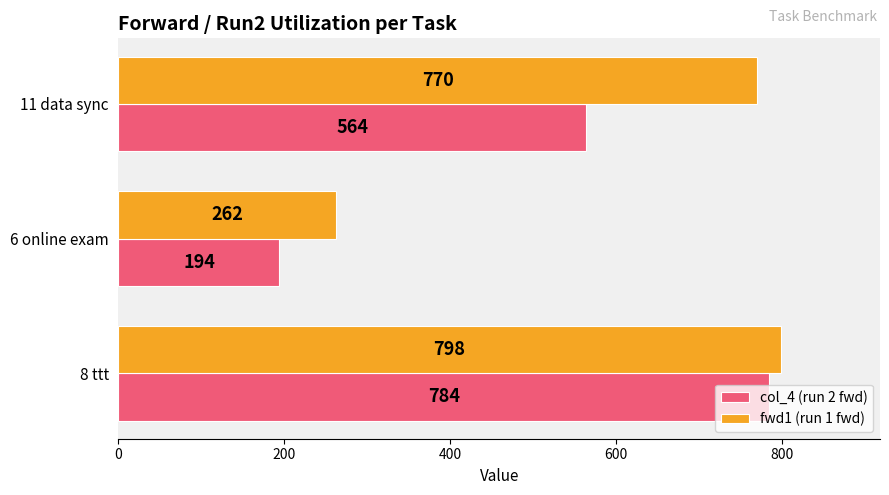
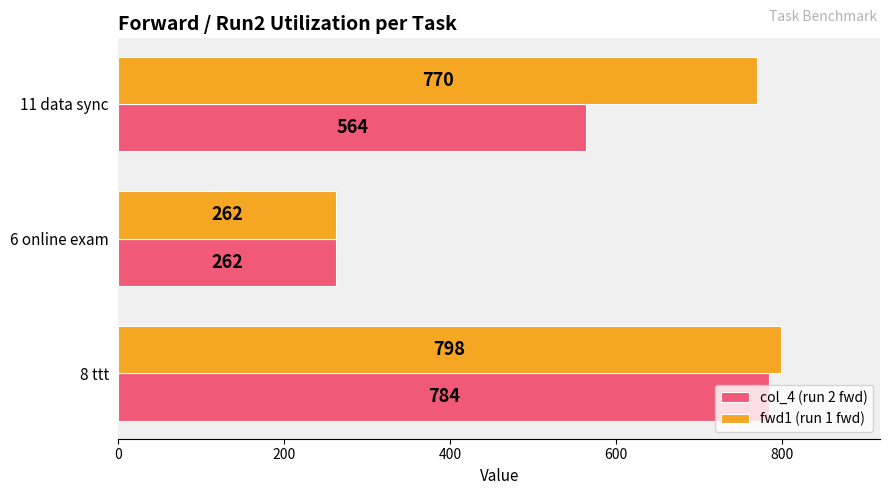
  {
    "col_4 (run 2 fwd)": {
      "11 data sync": 564,
-     "6 online exam": 194
+     "6 online exam": 262
    },
    "fwd1 (run 1 fwd)": {
      "11 data sync": 770,
      "6 online exam": 262,
      "8 ttt": 798
    }
  }
